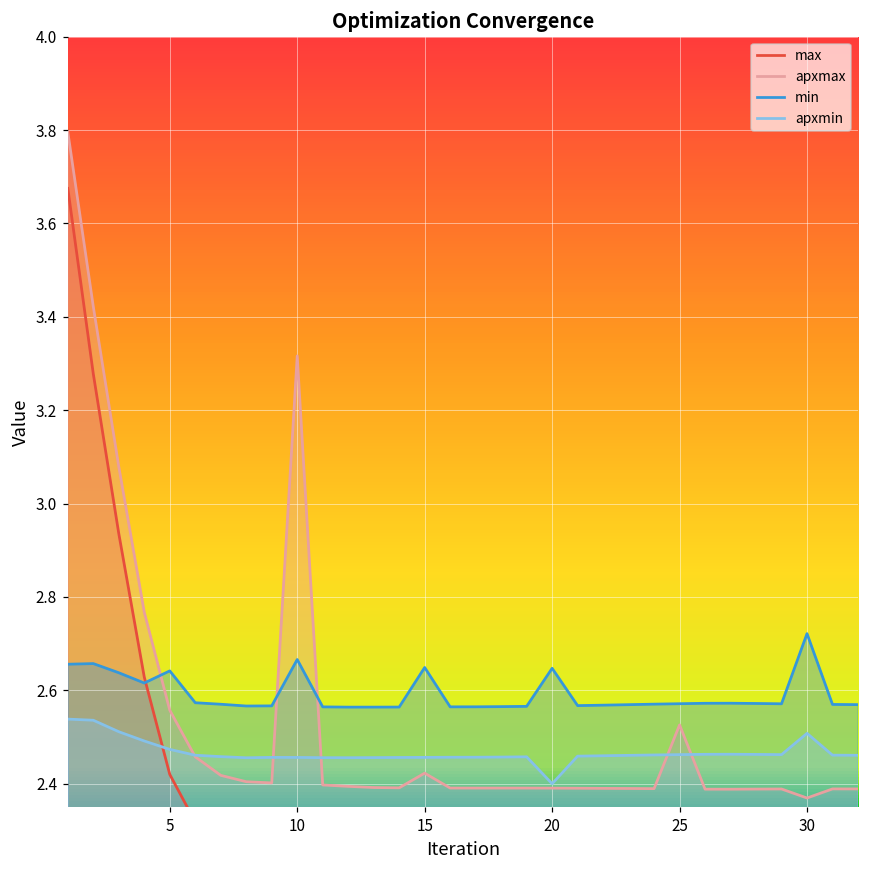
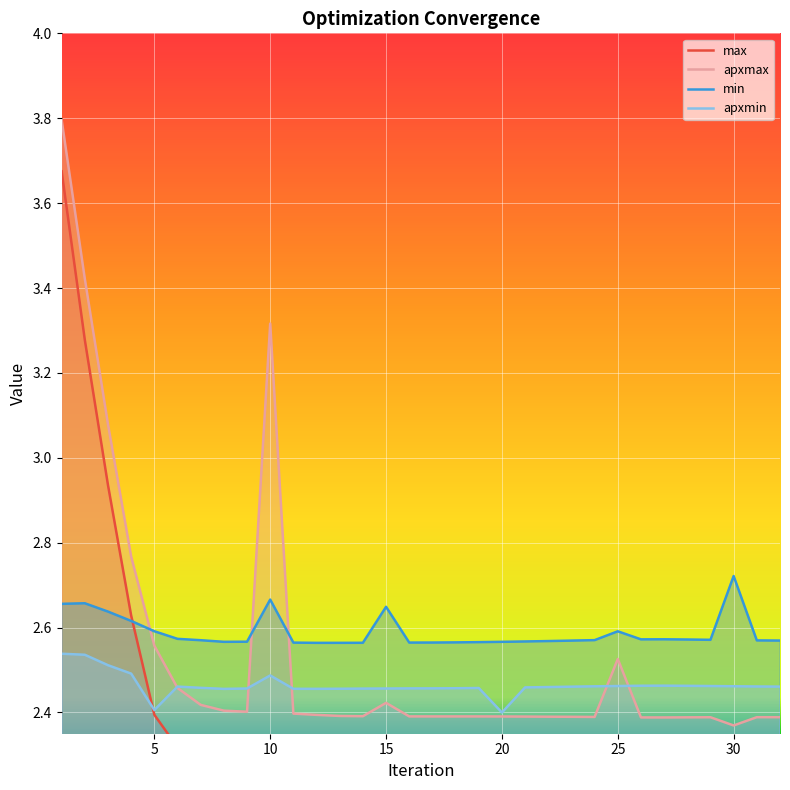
  {
    "max": {
-     "5": 2.42
+     "5": 2.39
    },
    "apxmax": {
      "5": 2.56,
      "10": 3.32,
      "15": 2.42,
      "20": 2.39,
      "25": 2.53,
      "30": 2.37
    },
    "min": {
-     "5": 2.64,
+     "5": 2.59,
      "10": 2.67,
      "15": 2.65,
-     "20": 2.65,
-     "25": 2.57,
+     "20": 2.57,
+     "25": 2.59,
      "30": 2.72
    },
    "apxmin": {
-     "5": 2.47,
-     "10": 2.46,
+     "5": 2.41,
+     "10": 2.49,
      "15": 2.46,
      "20": 2.40,
      "25": 2.46,
-     "30": 2.51
+     "30": 2.46
    }
  }
